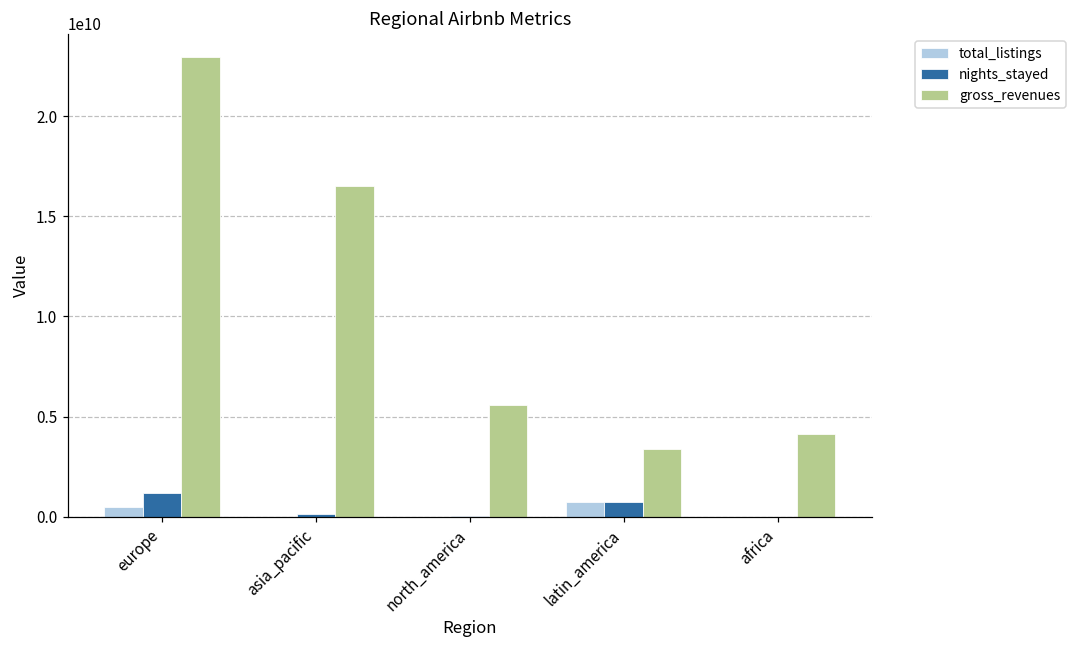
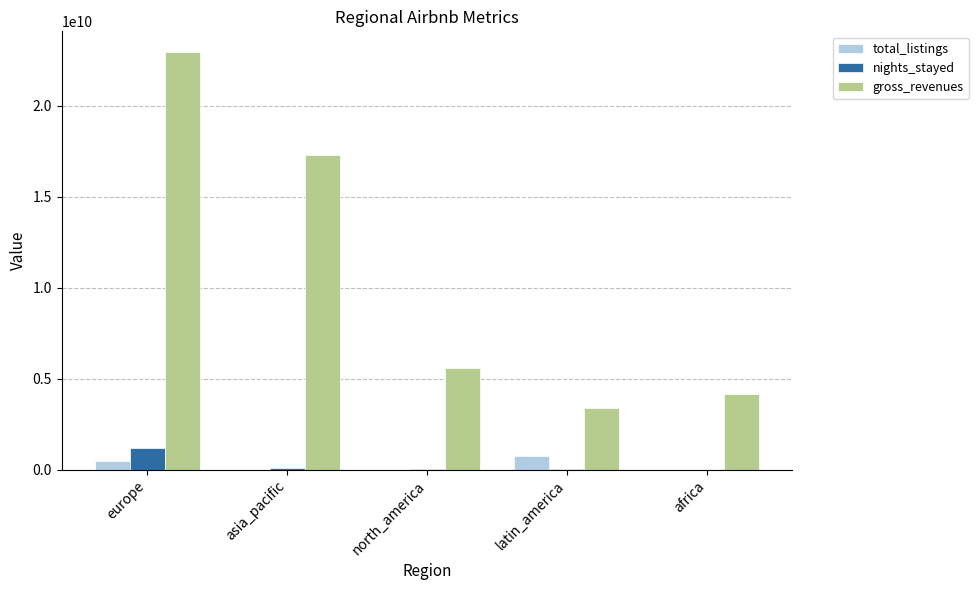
  {
    "total_listings": {
      "europe": 500000000,
      "latin_america": 700000000
    },
    "nights_stayed": {
      "europe": 1200000000,
-     "latin_america": 700000000
+     "latin_america": 0
    },
    "gross_revenues": {
      "europe": 22900000000,
-     "asia_pacific": 16500000000,
+     "asia_pacific": 17300000000,
      "north_america": 5600000000,
      "latin_america": 3400000000,
      "africa": 4100000000
    }
  }
